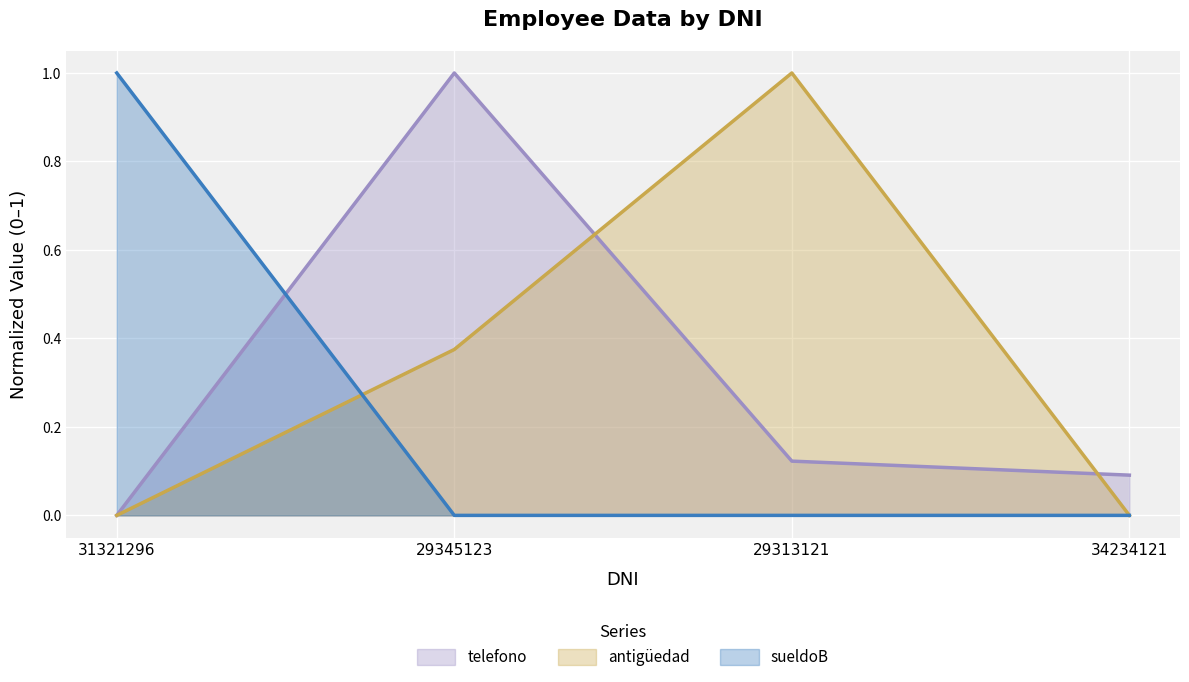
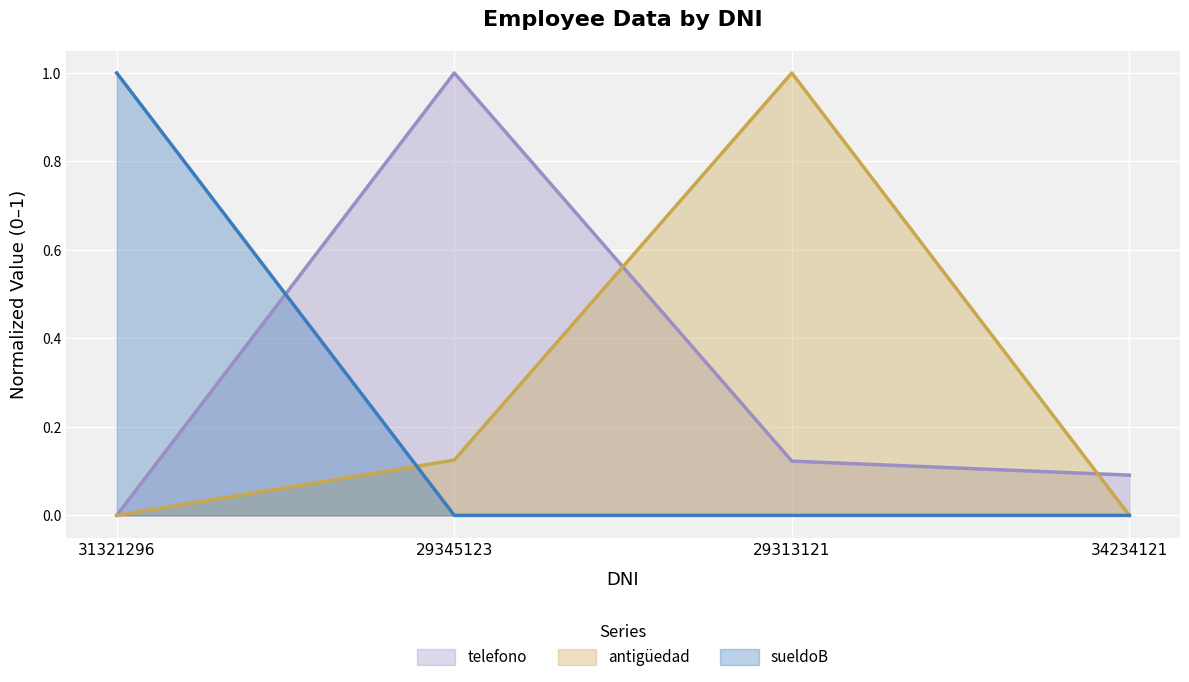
  {
    "antigüedad": {
-     "29345123": 0.38,
+     "29345123": 0.13,
      "29313121": 1.00
    }
  }
